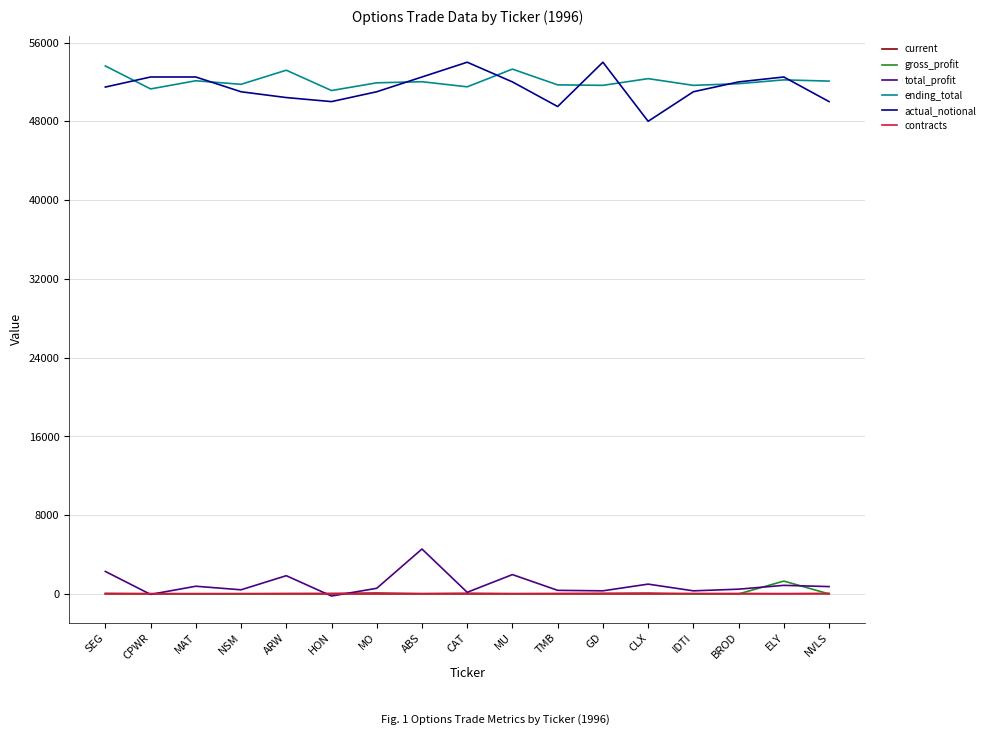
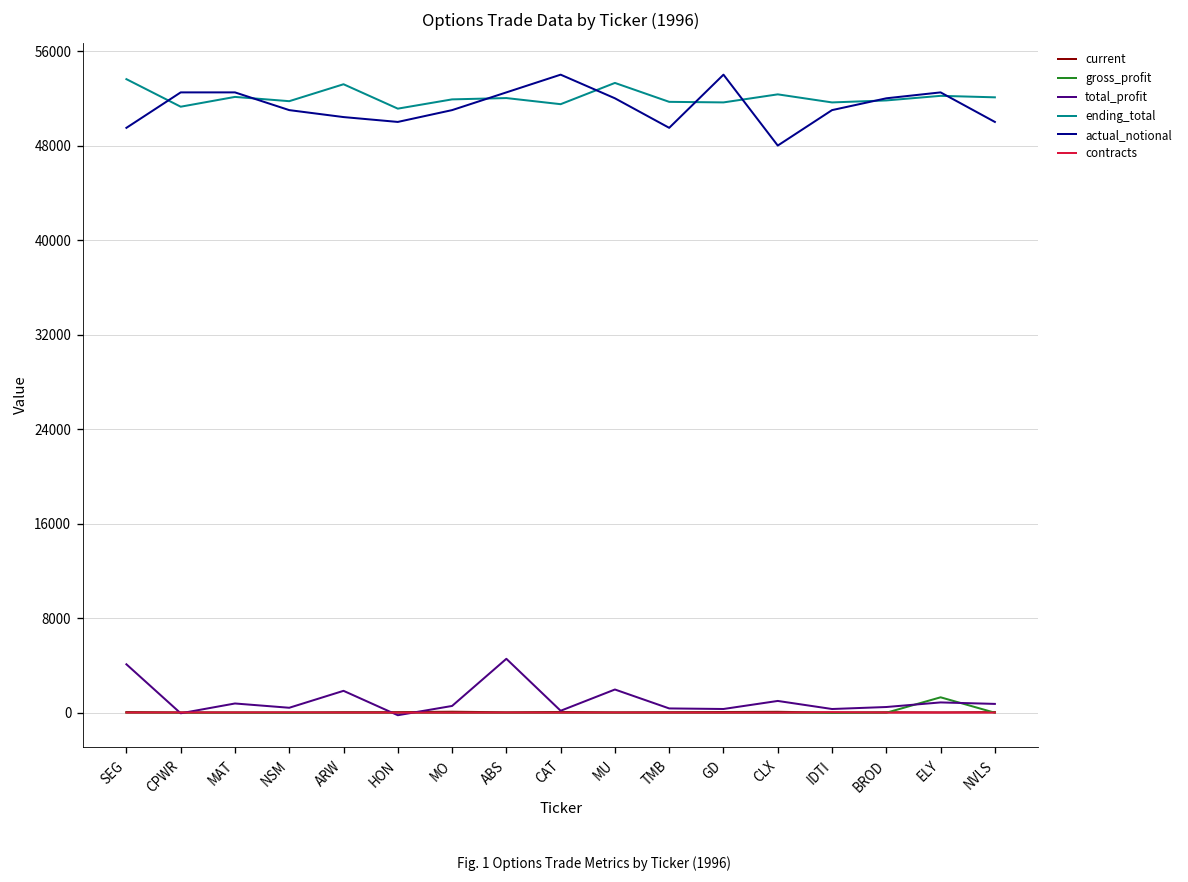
  {
    "gross_profit": {
      "ELY": 1000
    },
    "total_profit": {
-     "SEG": 2000,
+     "SEG": 4000,
      "MAT": 1000,
      "NSM": 0,
      "ARW": 2000,
      "MO": 1000,
      "ABS": 5000,
      "MU": 2000,
      "TMB": 0,
      "GD": 0,
      "CLX": 1000,
      "IDTI": 0,
      "BROD": 0,
      "ELY": 1000,
      "NVLS": 1000
    },
    "ending_total": {
      "SEG": 54000,
      "CPWR": 51000,
      "MAT": 52000,
      "NSM": 52000,
      "ARW": 53000,
      "HON": 51000,
      "MO": 52000,
      "ABS": 52000,
      "CAT": 52000,
      "MU": 53000,
      "TMB": 52000,
      "GD": 52000,
      "CLX": 52000,
      "IDTI": 52000,
      "ELY": 52000,
      "NVLS": 52000
    },
    "actual_notional": {
-     "SEG": 51000,
+     "SEG": 50000,
      "CPWR": 53000,
      "MAT": 53000,
      "NSM": 51000,
      "ARW": 50000,
      "HON": 50000,
      "MO": 51000,
      "ABS": 53000,
      "CAT": 54000,
      "MU": 52000,
      "TMB": 50000,
      "GD": 54000,
      "CLX": 48000,
      "IDTI": 51000,
      "ELY": 53000,
      "NVLS": 50000
    }
  }
